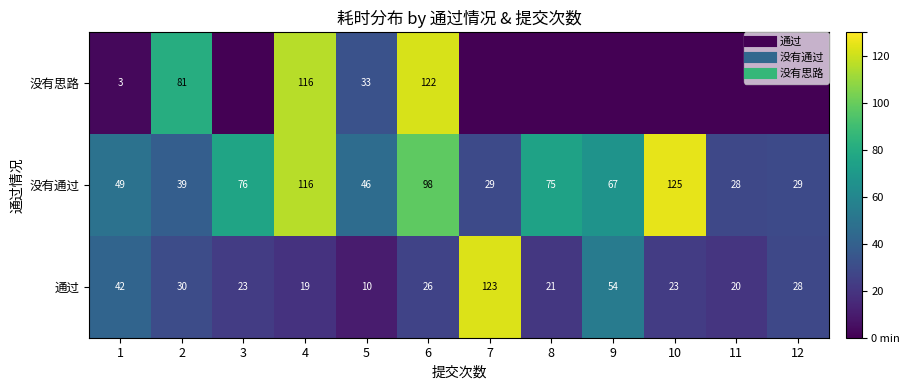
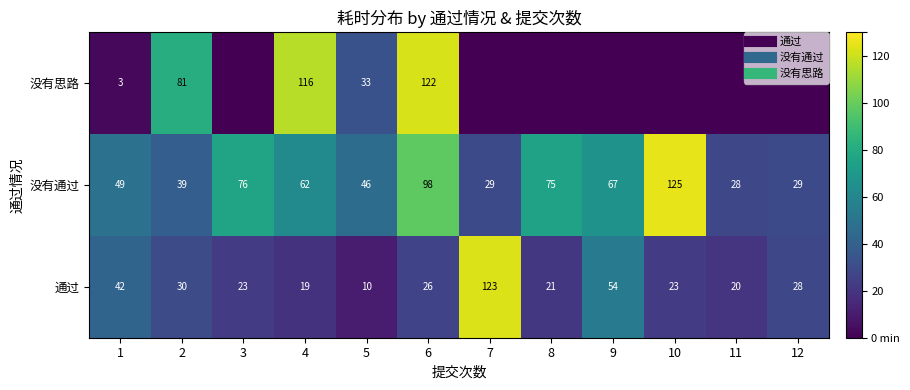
  {
    "没有思路": {
      "1": 3,
      "2": 81,
      "4": 116,
      "5": 33,
      "6": 122
    },
    "没有通过": {
      "1": 49,
      "2": 39,
      "3": 76,
-     "4": 116,
+     "4": 62,
      "5": 46,
      "6": 98,
      "7": 29,
      "8": 75,
      "9": 67,
      "10": 125,
      "11": 28,
      "12": 29
    },
    "通过": {
      "1": 42,
      "2": 30,
      "3": 23,
      "4": 19,
      "5": 10,
      "6": 26,
      "7": 123,
      "8": 21,
      "9": 54,
      "10": 23,
      "11": 20,
      "12": 28
    }
  }
